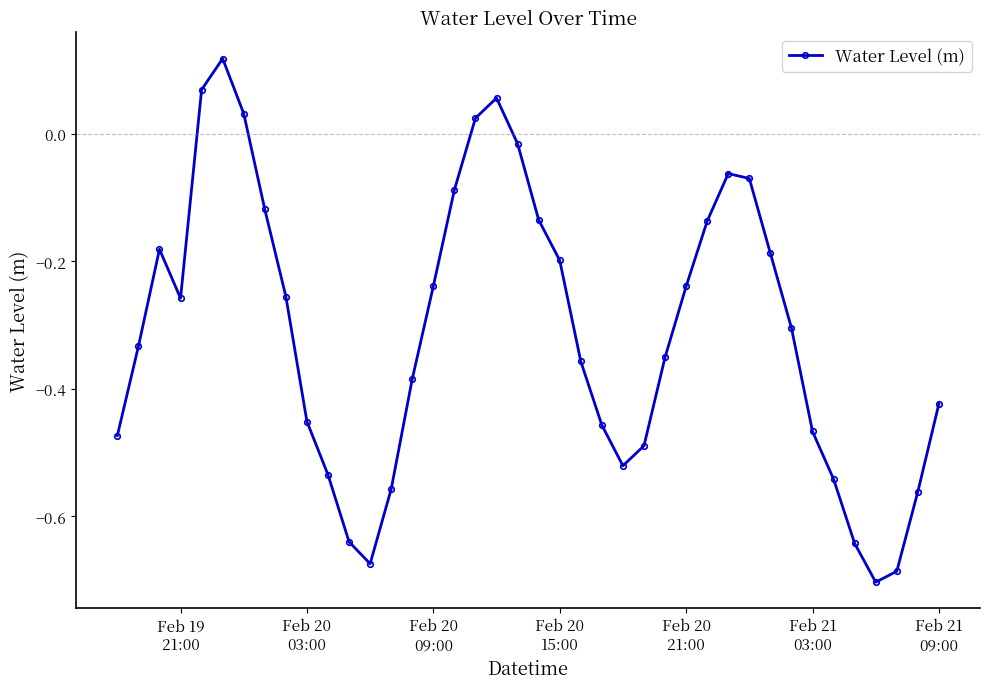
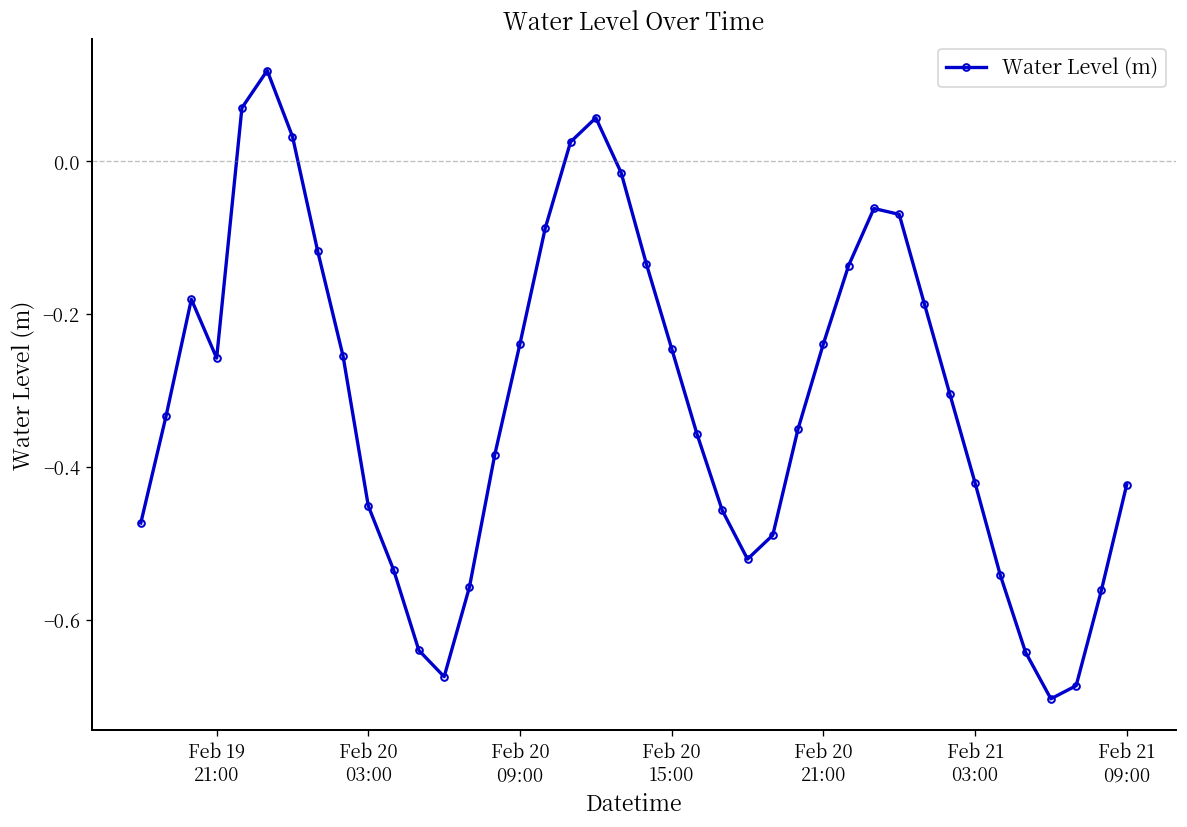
  {
    "Feb 19 21:00": -0.26,
    "Feb 20 03:00": -0.45,
    "Feb 20 09:00": -0.24,
-   "Feb 20 15:00": -0.20,
+   "Feb 20 15:00": -0.25,
    "Feb 20 21:00": -0.24,
-   "Feb 21 03:00": -0.47,
+   "Feb 21 03:00": -0.42,
    "Feb 21 09:00": -0.42
  }
